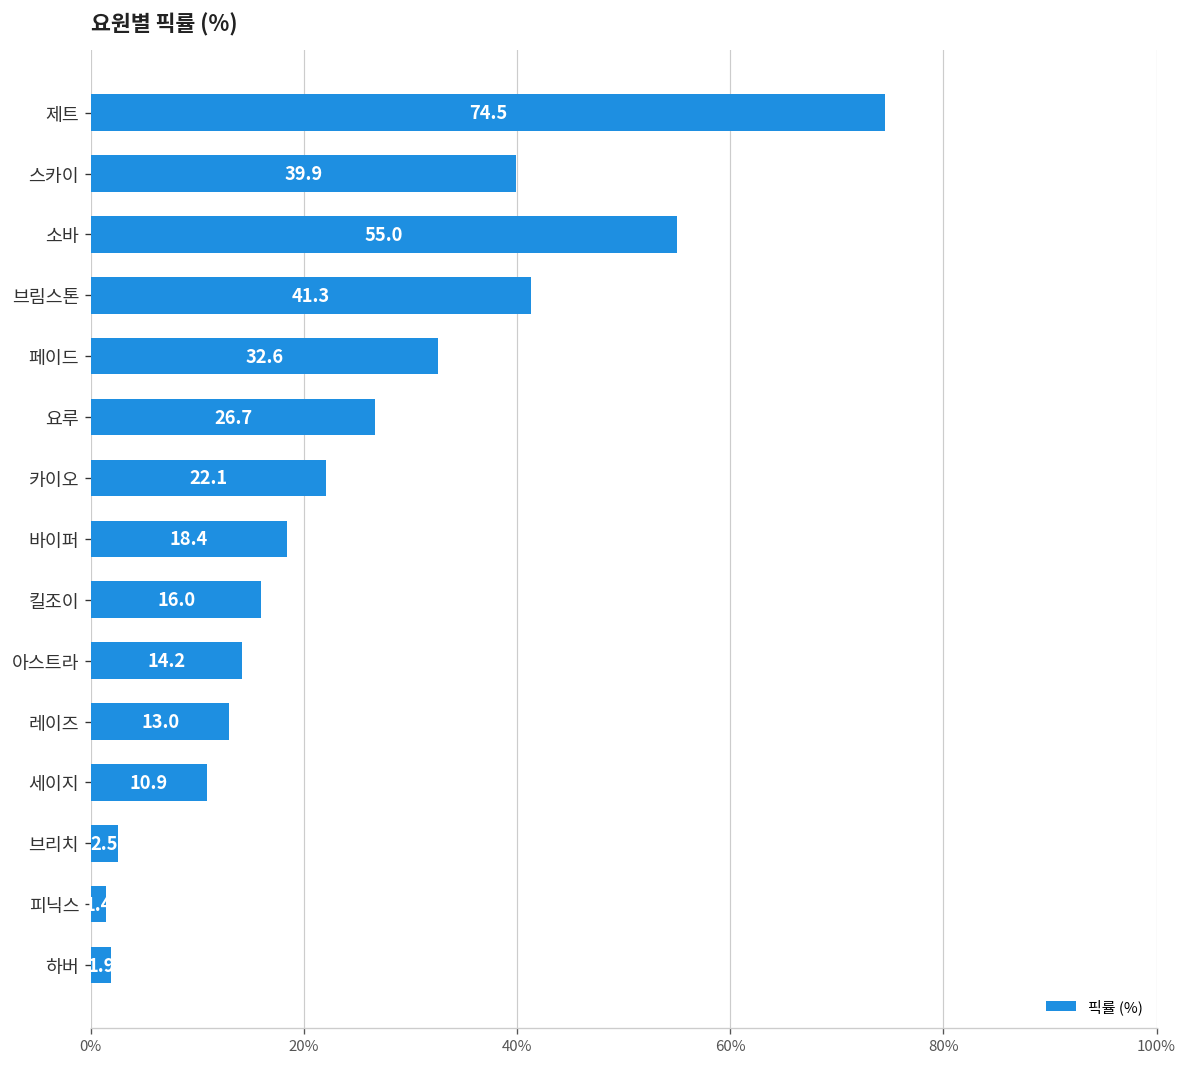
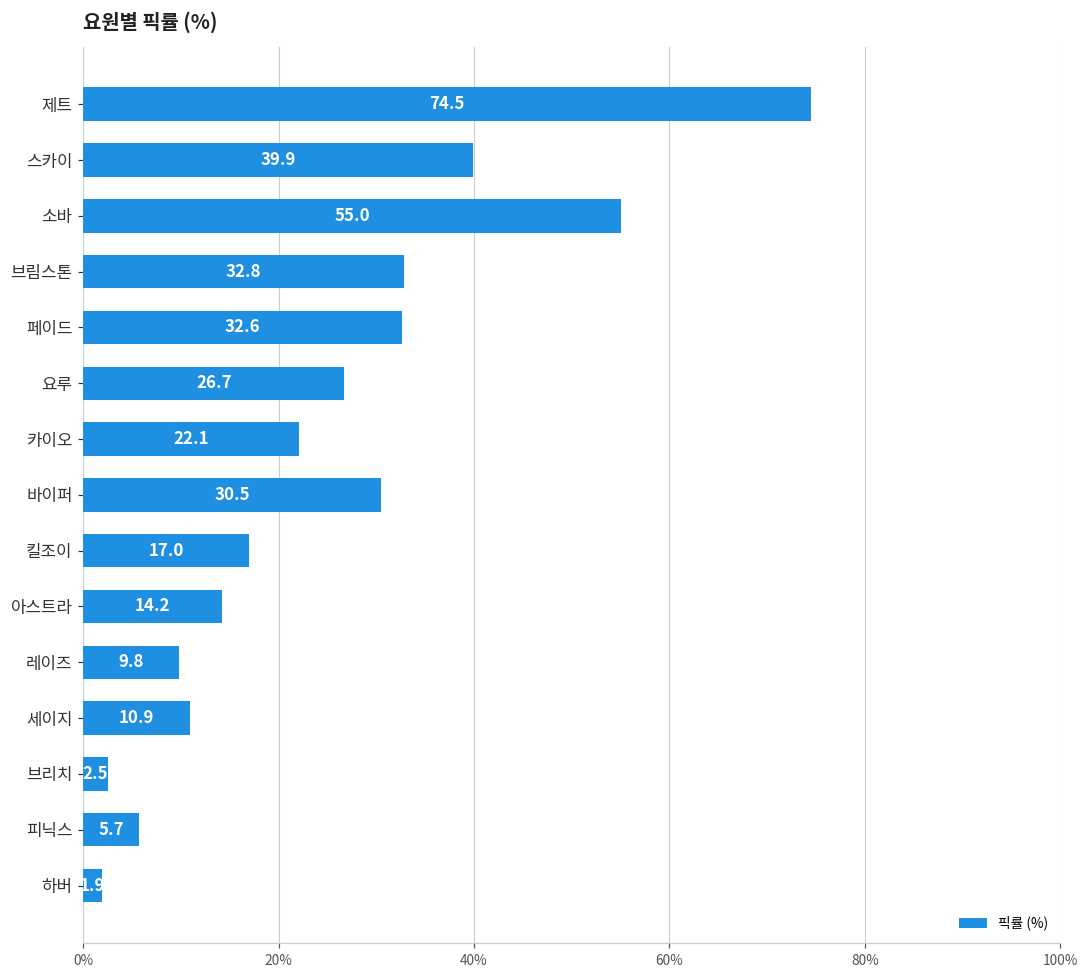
  {
    "제트": "74.5",
    "스카이": "39.9",
    "소바": "55.0",
-   "브림스톤": "41.3",
+   "브림스톤": "32.8",
    "페이드": "32.6",
    "요루": "26.7",
    "카이오": "22.1",
-   "바이퍼": "18.4",
-   "킬조이": "16.0",
+   "바이퍼": "30.5",
+   "킬조이": "17.0",
    "아스트라": "14.2",
-   "레이즈": "13.0",
+   "레이즈": "9.8",
    "세이지": "10.9",
    "브리치": "2.5",
-   "피닉스": "1%",
+   "피닉스": "6%",
    "하버": "1.9"
  }
